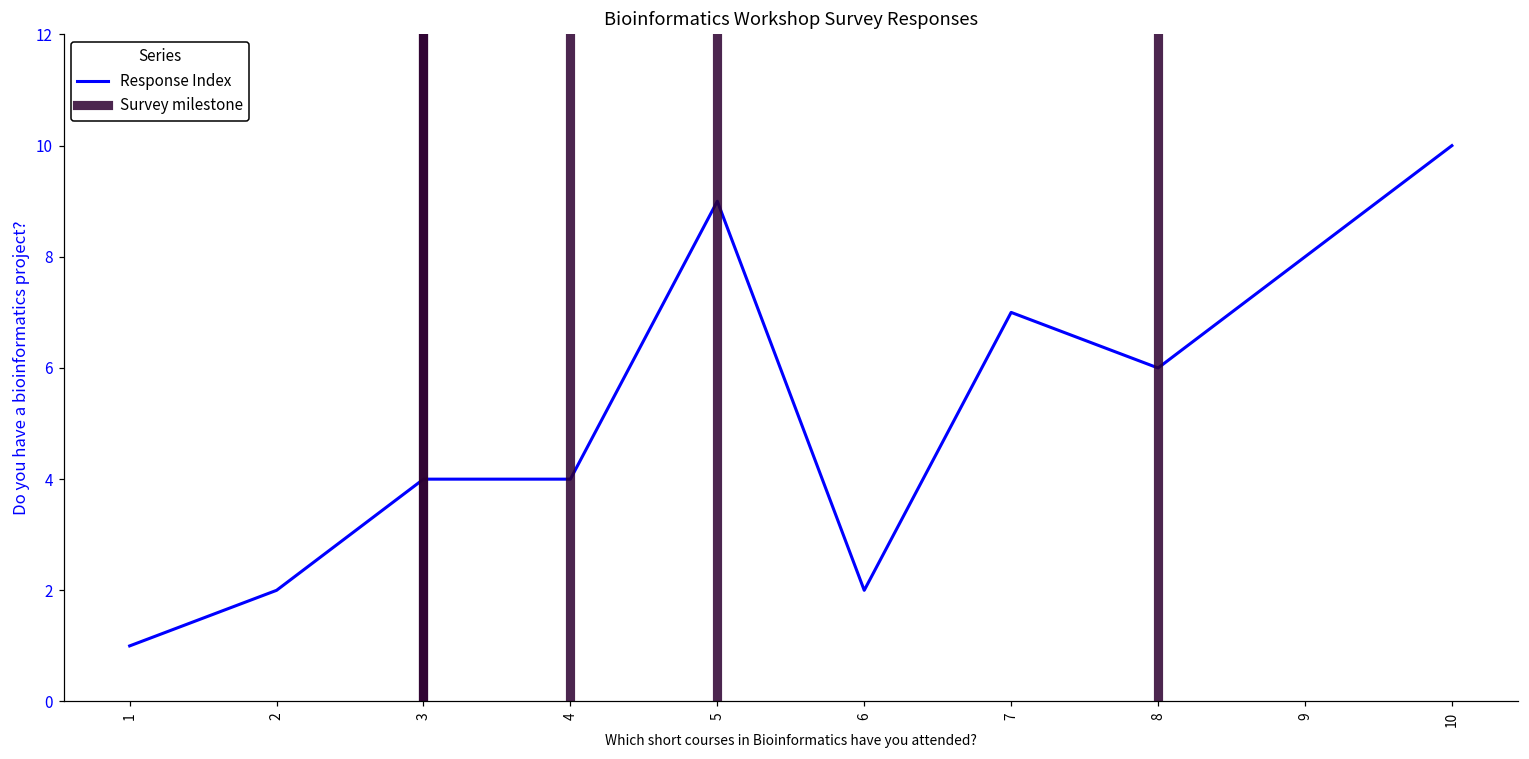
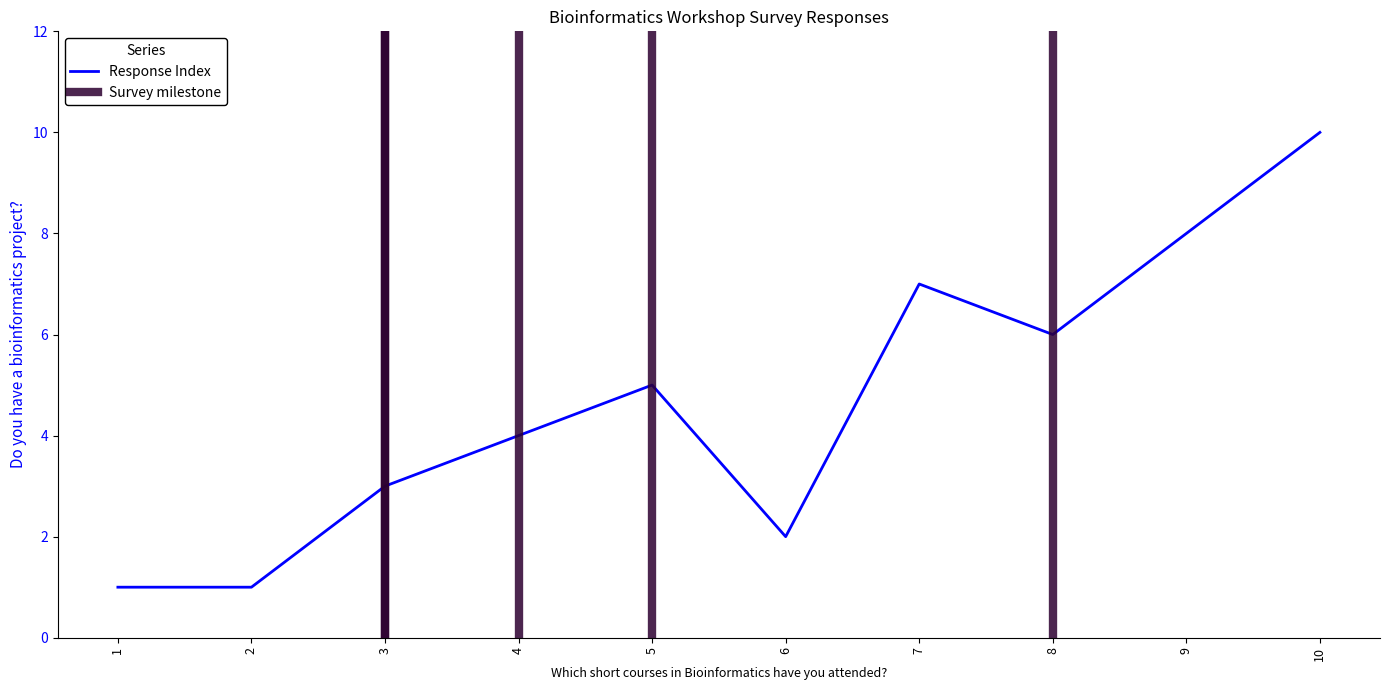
  {
    "1": 1,
-   "2": 2,
-   "3": 4,
+   "2": 1,
+   "3": 3,
    "4": 4,
-   "5": 9,
+   "5": 5,
    "6": 2,
    "7": 7,
    "8": 6,
    "9": 8,
    "10": 10
  }
